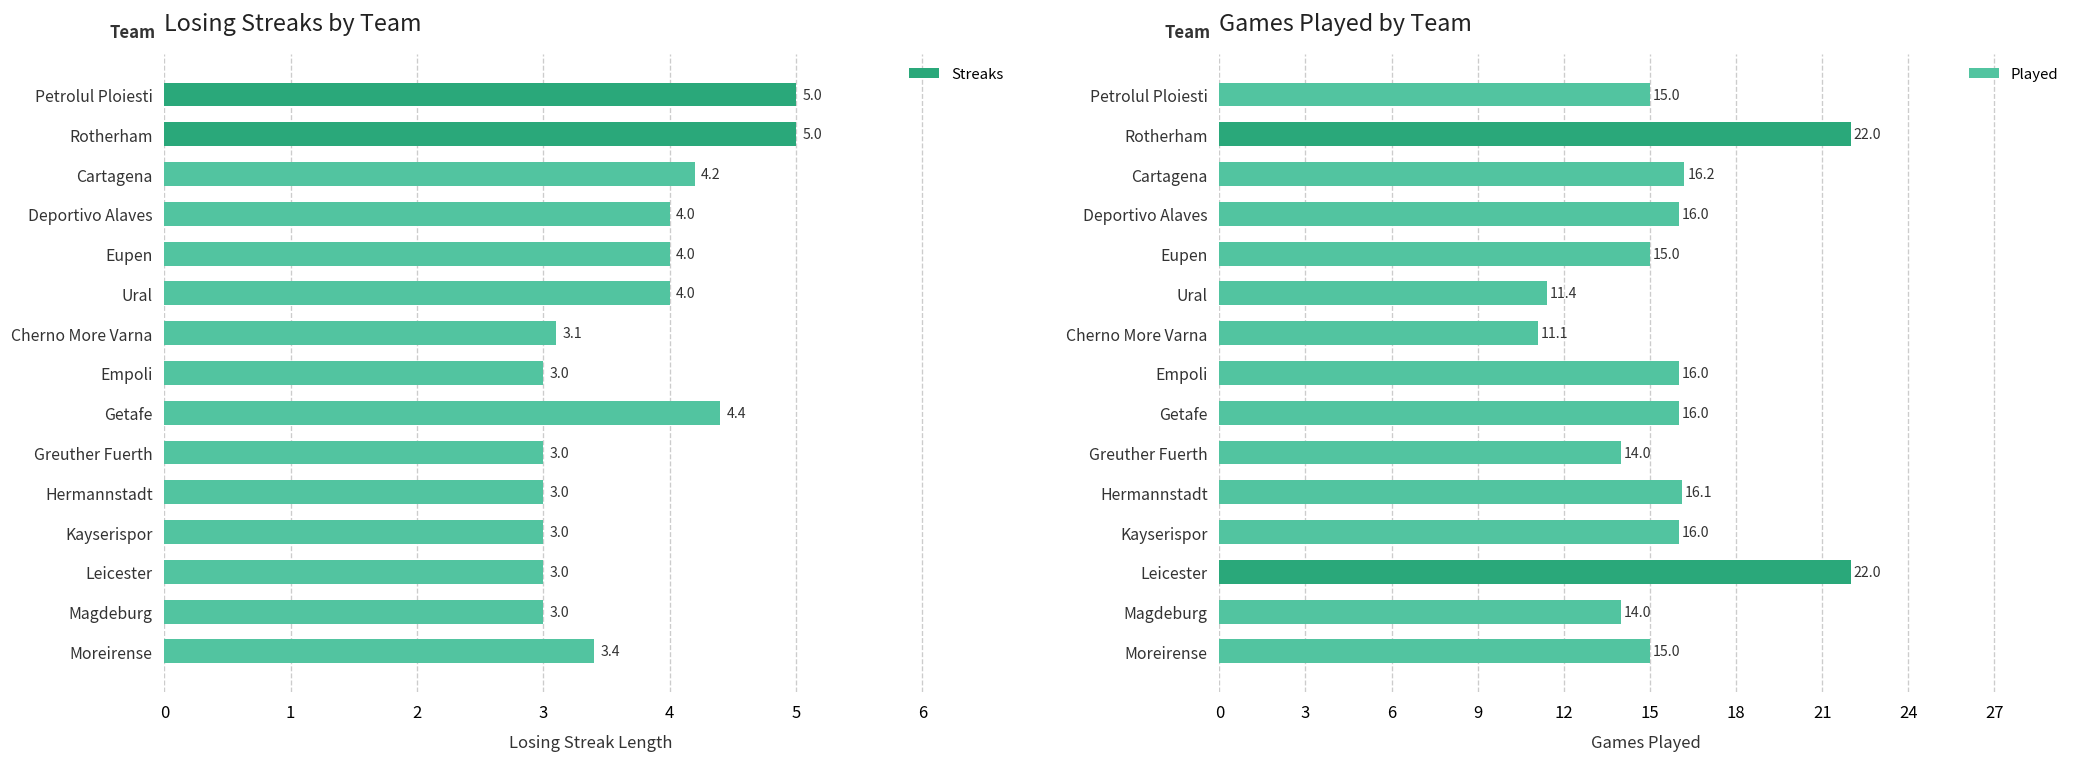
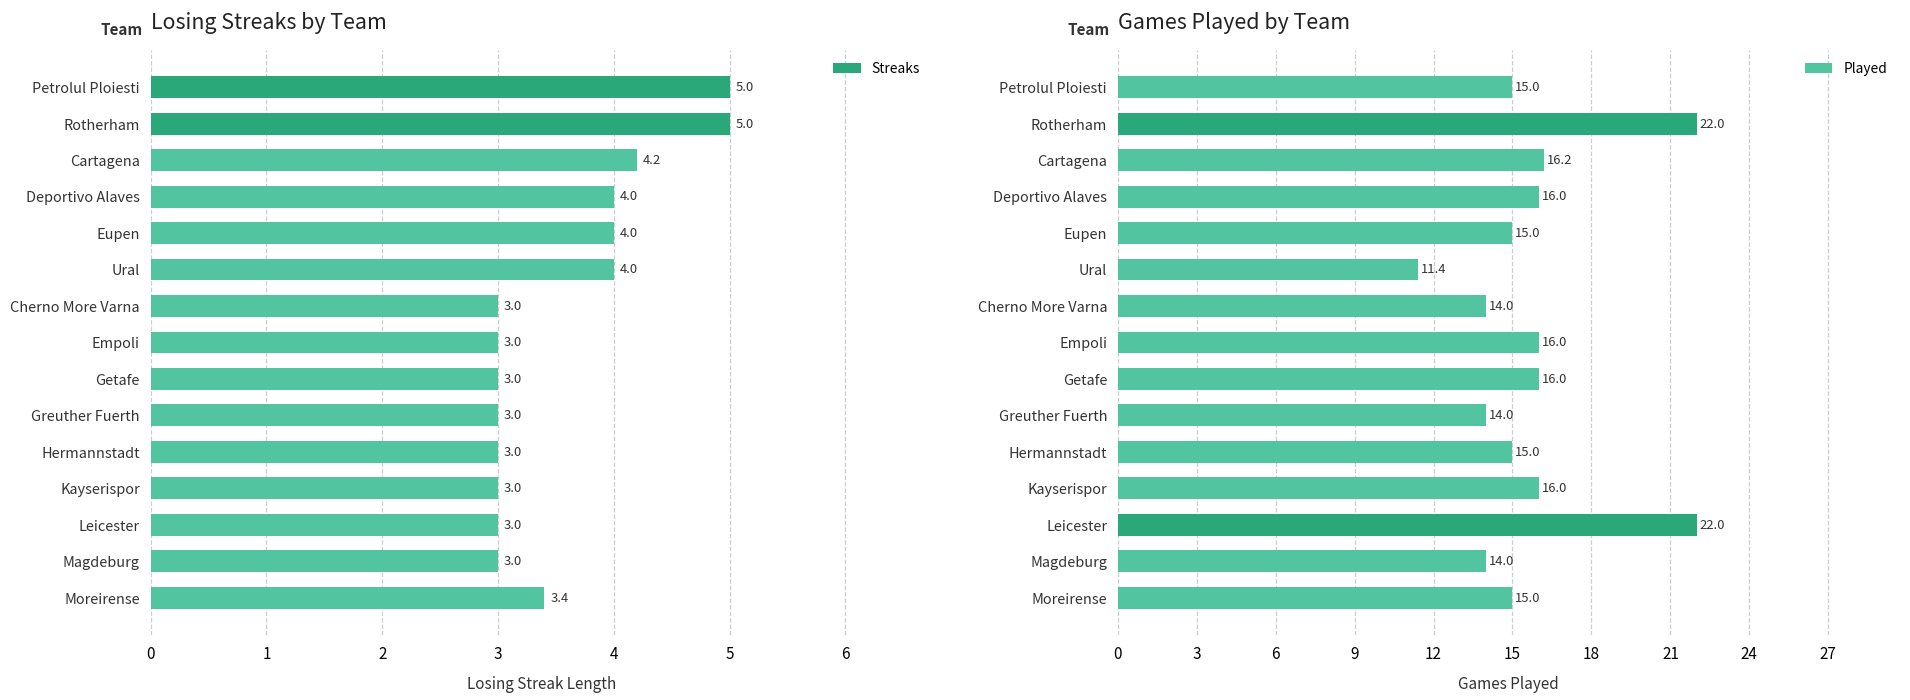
  {
    "Losing Streaks by Team": {
      "Petrolul Ploiesti": 5.0,
      "Rotherham": 5.0,
      "Cartagena": 4.2,
      "Deportivo Alaves": 4.0,
      "Eupen": 4.0,
      "Ural": 4.0,
-     "Cherno More Varna": 3.1,
+     "Cherno More Varna": 3.0,
      "Empoli": 3.0,
-     "Getafe": 4.4,
+     "Getafe": 3.0,
      "Greuther Fuerth": 3.0,
      "Hermannstadt": 3.0,
      "Kayserispor": 3.0,
      "Leicester": 3.0,
      "Magdeburg": 3.0,
      "Moreirense": 3.4
    },
    "Games Played by Team": {
      "Petrolul Ploiesti": 15.0,
      "Rotherham": 22.0,
      "Cartagena": 16.2,
      "Deportivo Alaves": 16.0,
      "Eupen": 15.0,
      "Ural": 11.4,
-     "Cherno More Varna": 11.1,
+     "Cherno More Varna": 14.0,
      "Empoli": 16.0,
      "Getafe": 16.0,
      "Greuther Fuerth": 14.0,
-     "Hermannstadt": 16.1,
+     "Hermannstadt": 15.0,
      "Kayserispor": 16.0,
      "Leicester": 22.0,
      "Magdeburg": 14.0,
      "Moreirense": 15.0
    }
  }
